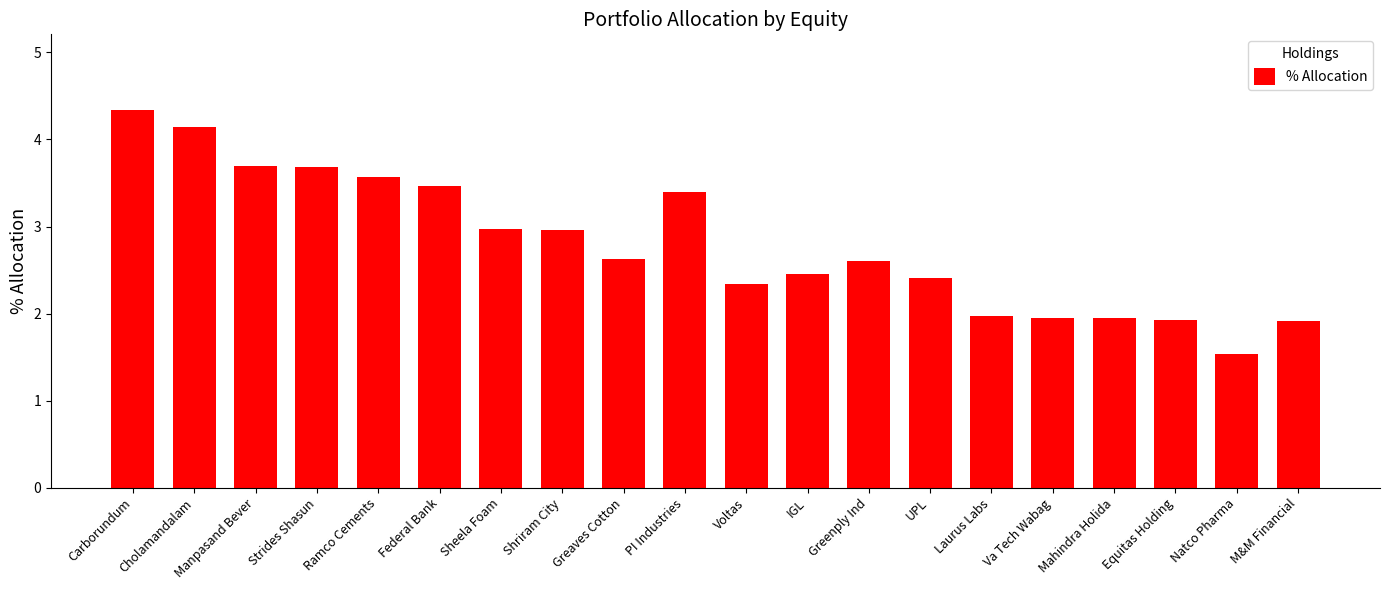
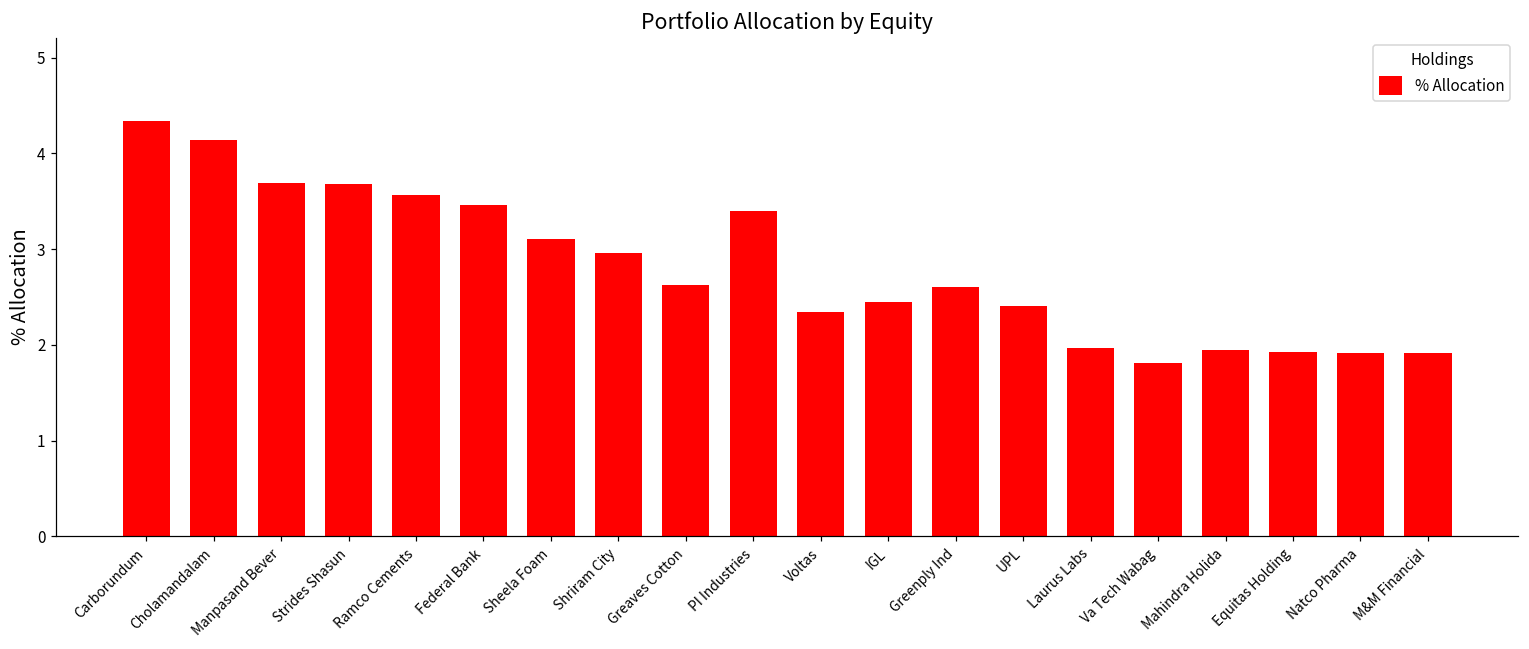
  {
    "Carborundum": 4.3,
    "Cholamandalam": 4.1,
    "Manpasand Bever": 3.7,
    "Strides Shasun": 3.7,
    "Ramco Cements": 3.6,
    "Federal Bank": 3.5,
-   "Sheela Foam": 3.0,
+   "Sheela Foam": 3.1,
    "Shriram City": 3.0,
    "Greaves Cotton": 2.6,
    "PI Industries": 3.4,
    "Voltas": 2.3,
    "IGL": 2.5,
    "Greenply Ind": 2.6,
    "UPL": 2.4,
    "Laurus Labs": 2.0,
-   "Va Tech Wabag": 2.0,
+   "Va Tech Wabag": 1.8,
    "Mahindra Holida": 2.0,
    "Equitas Holding": 1.9,
-   "Natco Pharma": 1.5,
+   "Natco Pharma": 1.9,
    "M&M Financial": 1.9
  }
